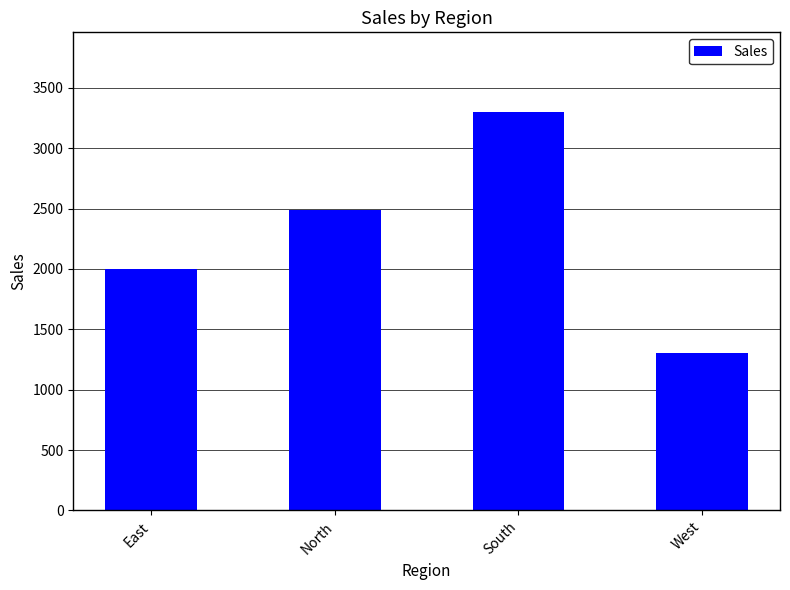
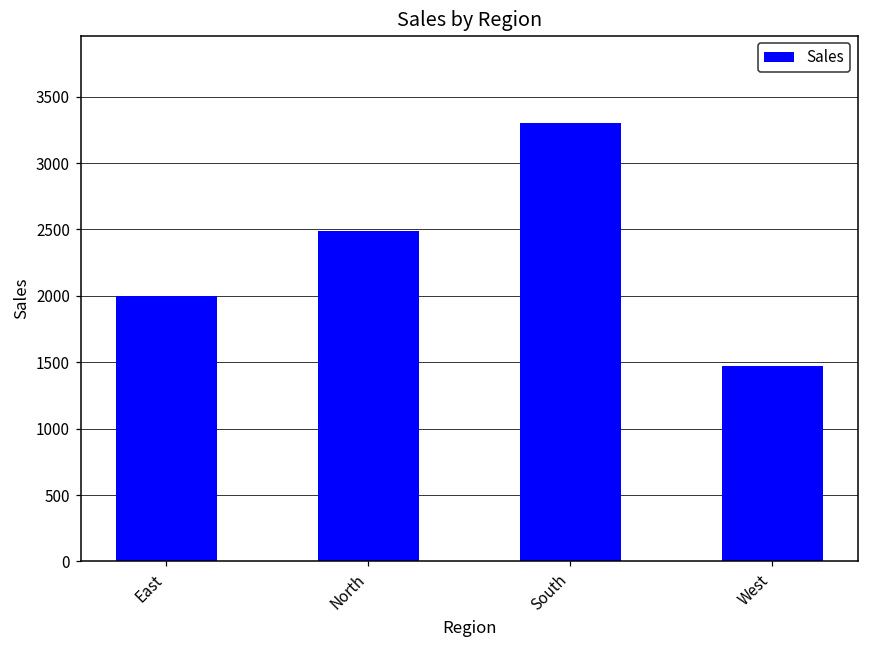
  {
    "East": 2000,
    "North": 2490,
    "South": 3300,
-   "West": 1300
+   "West": 1470
  }
